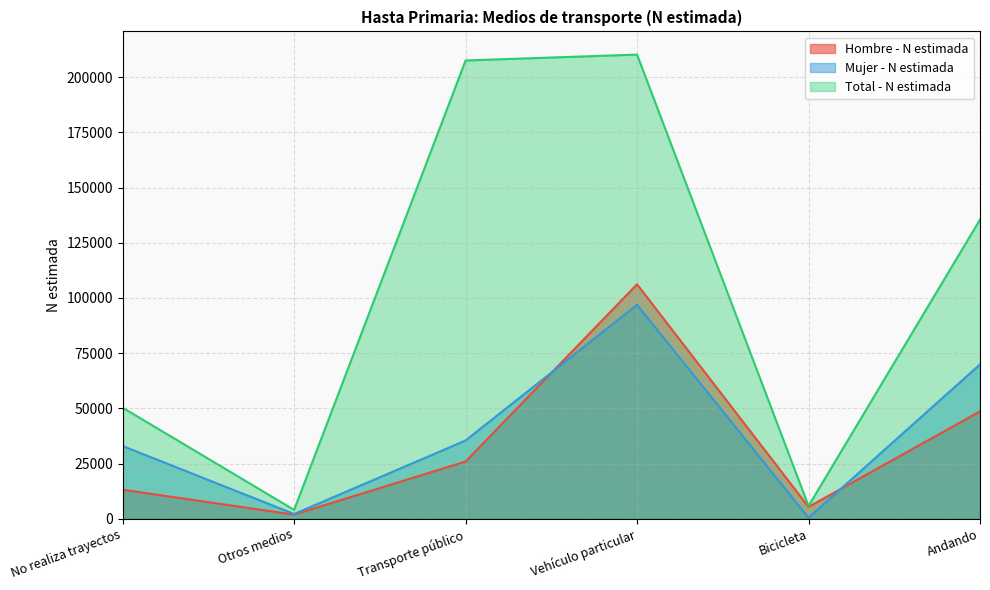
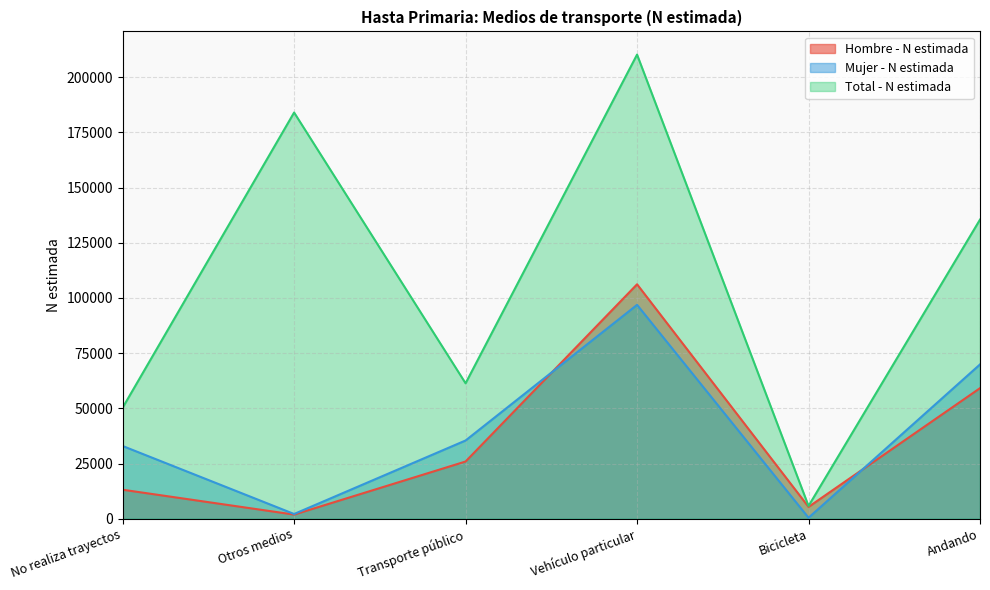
  {
    "Hombre - N estimada": {
      "No realiza trayectos": 13000,
      "Transporte público": 26000,
      "Vehículo particular": 106000,
-     "Andando": 49000
+     "Andando": 59000
    },
    "Mujer - N estimada": {
      "No realiza trayectos": 33000,
      "Transporte público": 35000,
      "Vehículo particular": 97000,
      "Bicicleta": 0,
      "Andando": 70000
    },
    "Total - N estimada": {
      "No realiza trayectos": 50000,
-     "Otros medios": 4000,
-     "Transporte público": 208000,
+     "Otros medios": 184000,
+     "Transporte público": 61000,
      "Vehículo particular": 210000,
      "Andando": 136000
    }
  }
